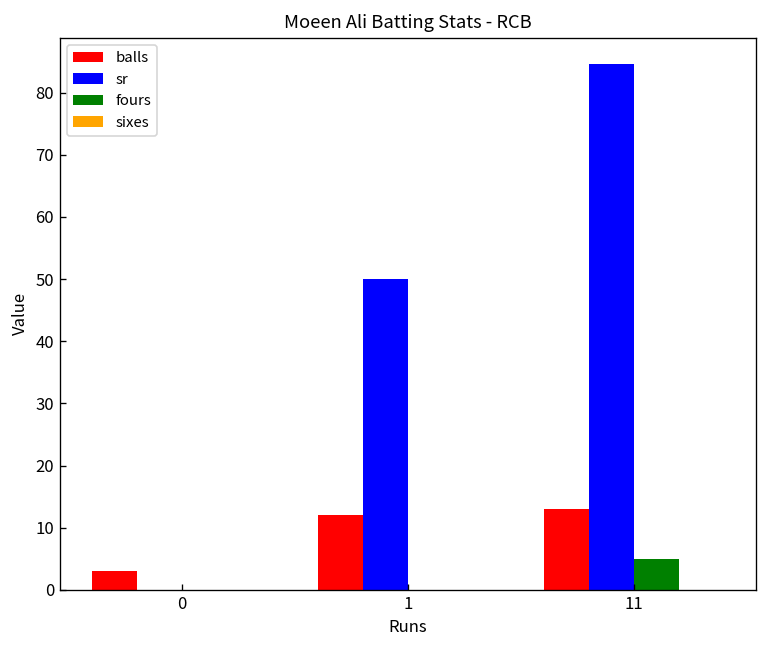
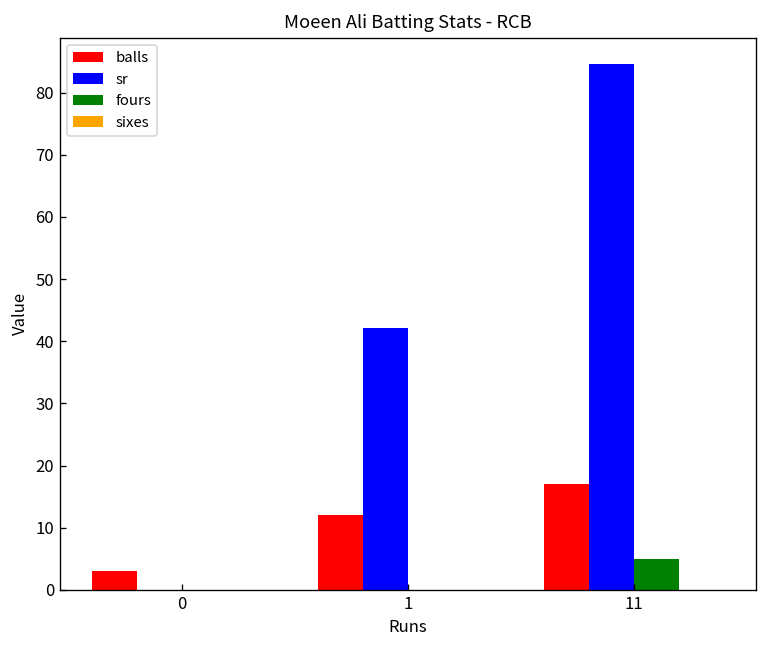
  {
    "balls": {
      "0": 3,
      "1": 12,
-     "11": 13
+     "11": 17
    },
    "sr": {
      "0": 0,
-     "1": 50,
+     "1": 42,
      "11": 85
    },
    "fours": {
      "0": 0,
      "1": 0,
      "11": 5
    },
    "sixes": {
      "0": 0,
      "1": 0,
      "11": 0
    }
  }
